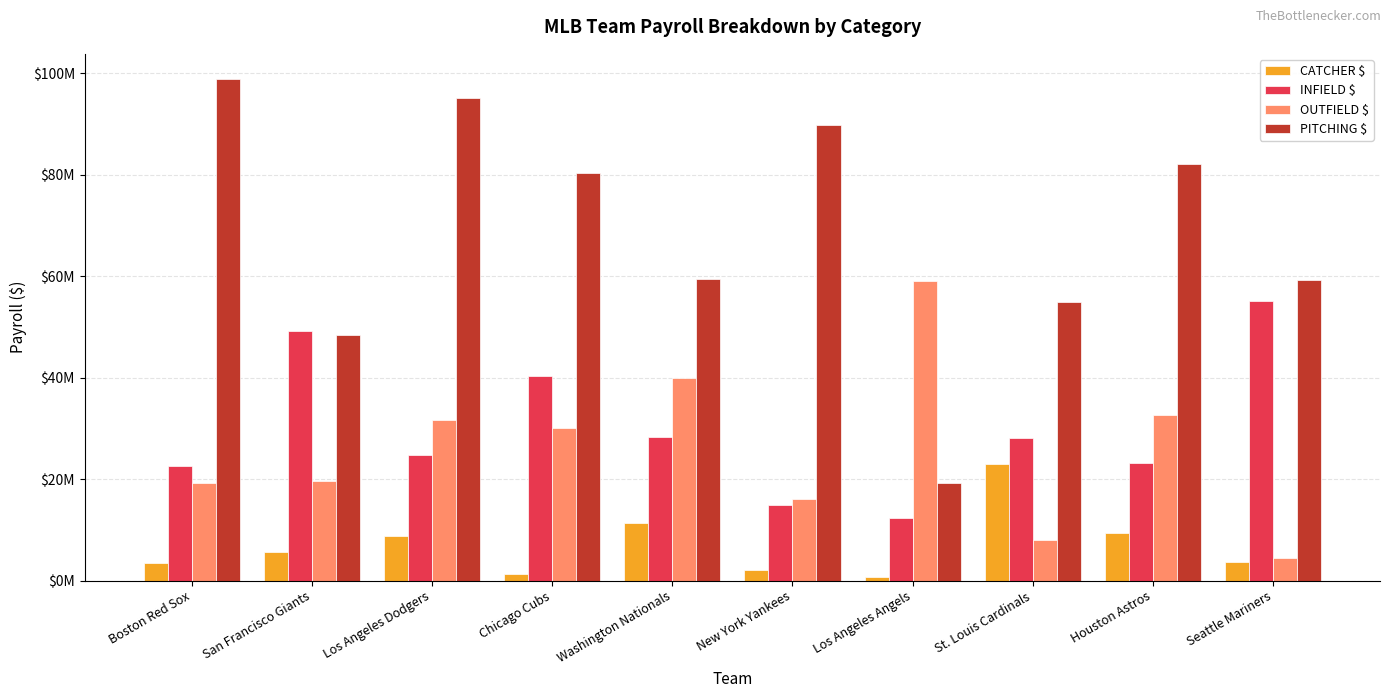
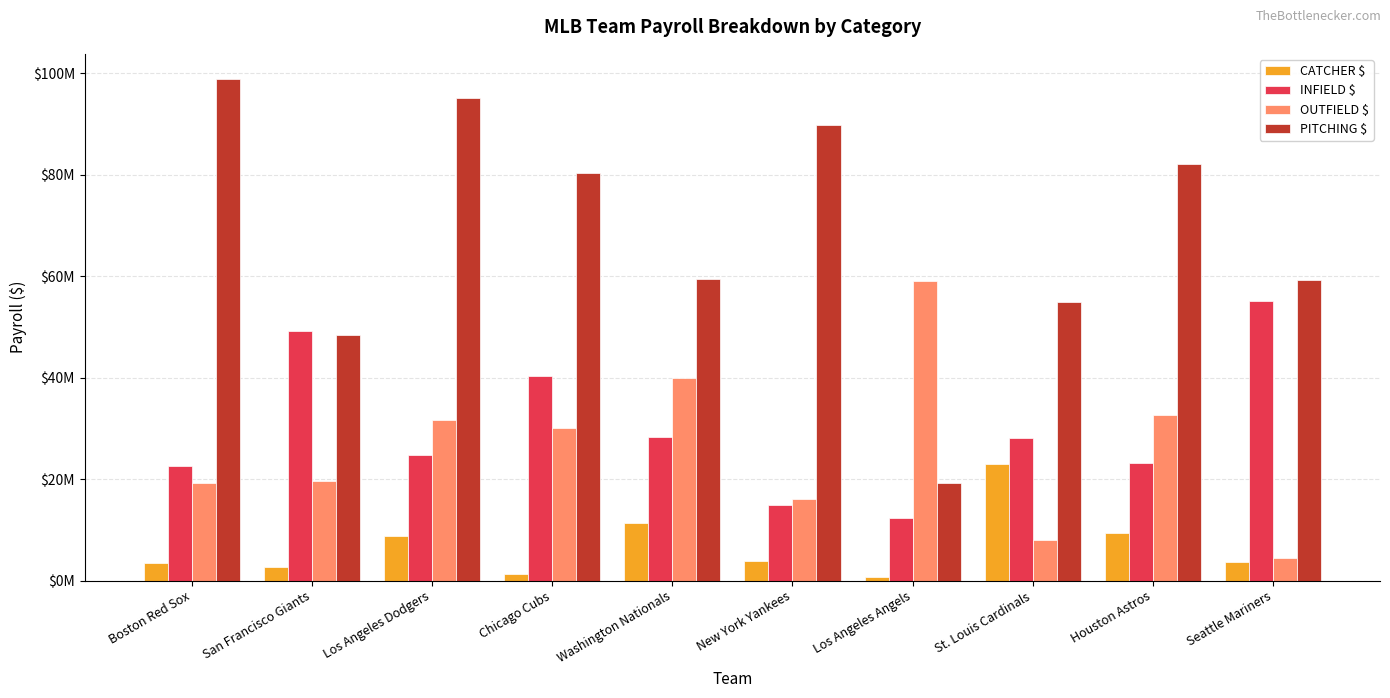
  {
    "CATCHER $": {
      "Boston Red Sox": "$3000000",
-     "San Francisco Giants": "$6000000",
+     "San Francisco Giants": "$3000000",
      "Los Angeles Dodgers": "$9000000",
      "Chicago Cubs": "$1000000",
      "Washington Nationals": "$11000000",
-     "New York Yankees": "$2000000",
+     "New York Yankees": "$4000000",
      "Los Angeles Angels": "$1000000",
      "St. Louis Cardinals": "$23000000",
      "Houston Astros": "$9000000",
      "Seattle Mariners": "$4000000"
    },
    "OUTFIELD $": {
      "Boston Red Sox": "$19000000",
      "San Francisco Giants": "$20000000",
      "Los Angeles Dodgers": "$32000000",
      "Chicago Cubs": "$30000000",
      "Washington Nationals": "$40000000",
      "New York Yankees": "$16000000",
      "Los Angeles Angels": "$59000000",
      "St. Louis Cardinals": "$8000000",
      "Houston Astros": "$33000000",
      "Seattle Mariners": "$4000000"
    }
  }
